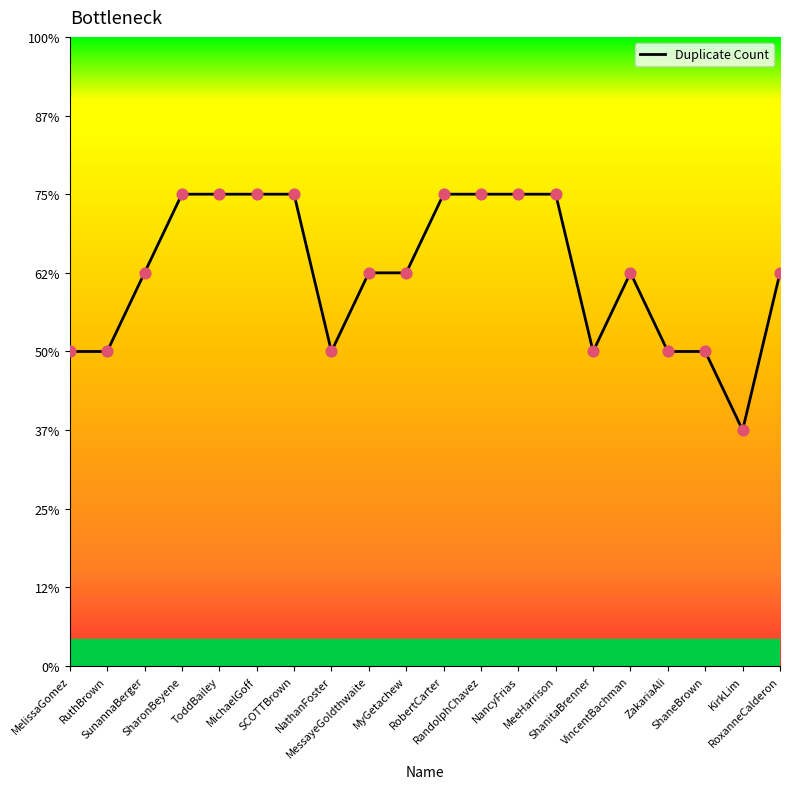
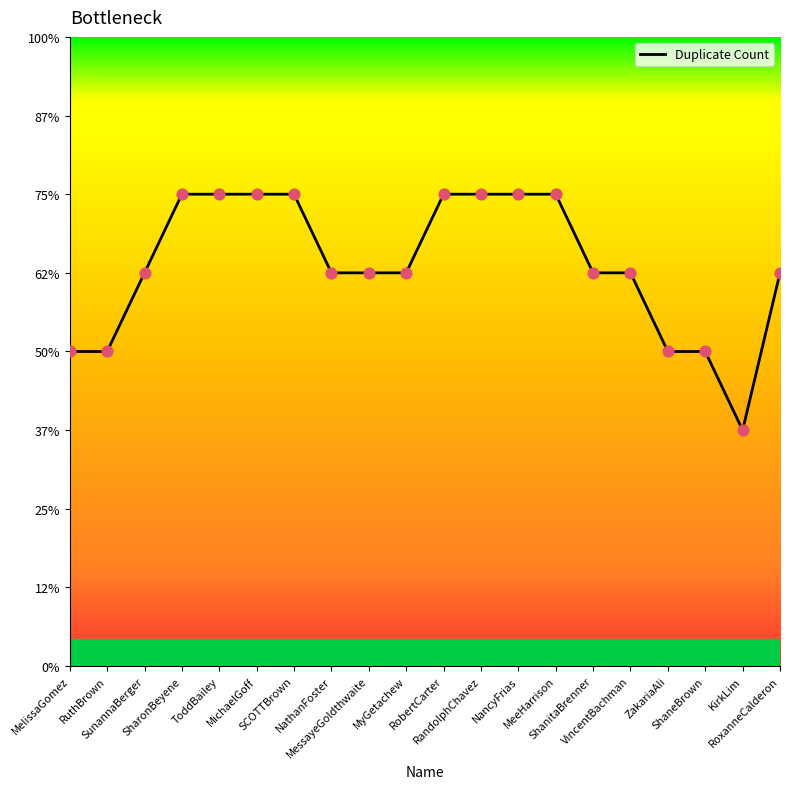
  {
    "MelissaGomez": "50%",
    "RuthBrown": "50%",
    "SunannaBerger": "63%",
    "SharonBeyene": "75%",
    "ToddBailey": "75%",
    "MichaelGoff": "75%",
    "SCOTTBrown": "75%",
-   "NathanFoster": "50%",
+   "NathanFoster": "63%",
    "MessayeGoldthwaite": "63%",
    "MyGetachew": "63%",
    "RobertCarter": "75%",
    "RandolphChavez": "75%",
    "NancyFrias": "75%",
    "MeeHarrison": "75%",
-   "ShanitaBrenner": "50%",
+   "ShanitaBrenner": "63%",
    "VincentBachman": "63%",
    "ZakariaAli": "50%",
    "ShaneBrown": "50%",
    "KirkLim": "38%",
    "RoxanneCalderon": "63%"
  }
